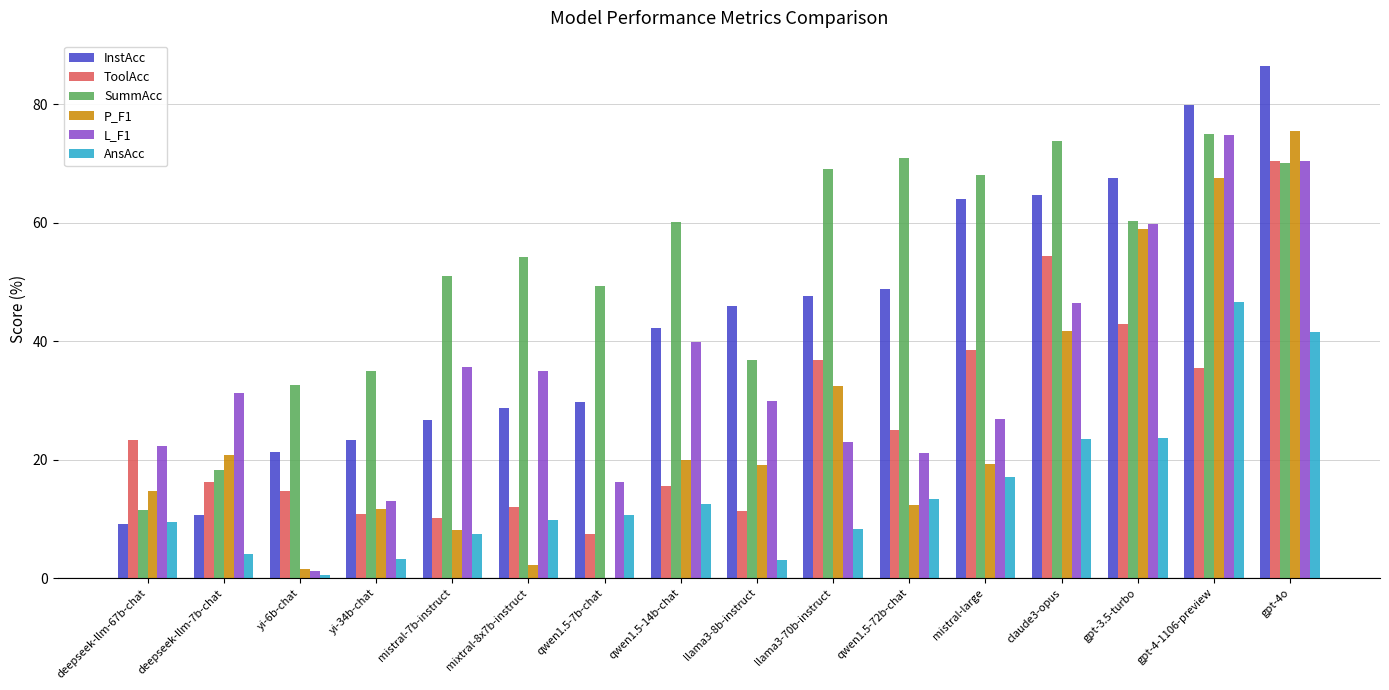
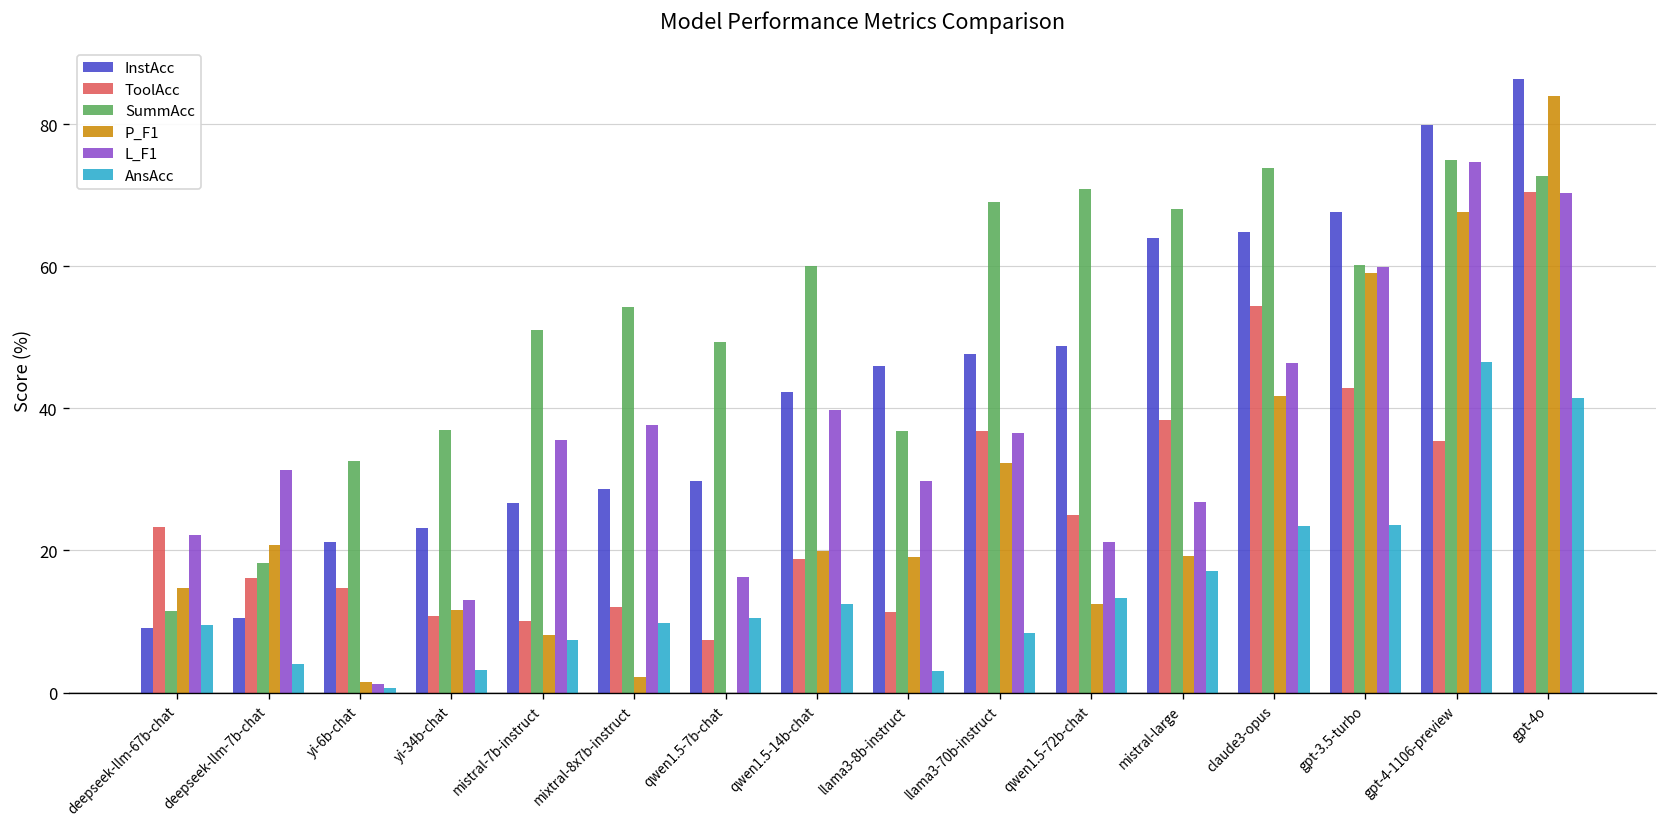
  {
    "InstAcc": {
      "deepseek-llm-67b-chat": 9,
      "deepseek-llm-7b-chat": 11,
      "yi-6b-chat": 21,
      "yi-34b-chat": 23,
      "mistral-7b-instruct": 27,
      "mixtral-8x7b-instruct": 29,
      "qwen1.5-7b-chat": 30,
      "qwen1.5-14b-chat": 42,
      "llama3-8b-instruct": 46,
      "llama3-70b-instruct": 48,
      "qwen1.5-72b-chat": 49,
      "mistral-large": 64,
      "claude3-opus": 65,
      "gpt-3.5-turbo": 68,
      "gpt-4-1106-preview": 80,
      "gpt-4o": 86
    },
    "ToolAcc": {
      "deepseek-llm-67b-chat": 23,
      "deepseek-llm-7b-chat": 16,
      "yi-6b-chat": 15,
      "yi-34b-chat": 11,
      "mistral-7b-instruct": 10,
      "mixtral-8x7b-instruct": 12,
      "qwen1.5-7b-chat": 7,
-     "qwen1.5-14b-chat": 15,
+     "qwen1.5-14b-chat": 19,
      "llama3-8b-instruct": 11,
      "llama3-70b-instruct": 37,
      "qwen1.5-72b-chat": 25,
      "mistral-large": 38,
      "claude3-opus": 54,
      "gpt-3.5-turbo": 43,
      "gpt-4-1106-preview": 35,
      "gpt-4o": 70
    },
    "SummAcc": {
      "deepseek-llm-67b-chat": 12,
      "deepseek-llm-7b-chat": 18,
      "yi-6b-chat": 33,
-     "yi-34b-chat": 35,
+     "yi-34b-chat": 37,
      "mistral-7b-instruct": 51,
      "mixtral-8x7b-instruct": 54,
      "qwen1.5-7b-chat": 49,
      "qwen1.5-14b-chat": 60,
      "llama3-8b-instruct": 37,
      "llama3-70b-instruct": 69,
      "qwen1.5-72b-chat": 71,
      "mistral-large": 68,
      "claude3-opus": 74,
      "gpt-3.5-turbo": 60,
      "gpt-4-1106-preview": 75,
-     "gpt-4o": 70
+     "gpt-4o": 73
    },
    "P_F1": {
      "deepseek-llm-67b-chat": 15,
      "deepseek-llm-7b-chat": 21,
      "yi-6b-chat": 1,
      "yi-34b-chat": 12,
      "mistral-7b-instruct": 8,
      "mixtral-8x7b-instruct": 2,
      "qwen1.5-7b-chat": 0,
      "qwen1.5-14b-chat": 20,
      "llama3-8b-instruct": 19,
      "llama3-70b-instruct": 32,
      "qwen1.5-72b-chat": 12,
      "mistral-large": 19,
      "claude3-opus": 42,
      "gpt-3.5-turbo": 59,
      "gpt-4-1106-preview": 68,
-     "gpt-4o": 76
+     "gpt-4o": 84
    },
    "L_F1": {
      "deepseek-llm-67b-chat": 22,
      "deepseek-llm-7b-chat": 31,
      "yi-6b-chat": 1,
      "yi-34b-chat": 13,
      "mistral-7b-instruct": 36,
-     "mixtral-8x7b-instruct": 35,
+     "mixtral-8x7b-instruct": 38,
      "qwen1.5-7b-chat": 16,
      "qwen1.5-14b-chat": 40,
      "llama3-8b-instruct": 30,
-     "llama3-70b-instruct": 23,
+     "llama3-70b-instruct": 36,
      "qwen1.5-72b-chat": 21,
      "mistral-large": 27,
      "claude3-opus": 46,
      "gpt-3.5-turbo": 60,
      "gpt-4-1106-preview": 75,
      "gpt-4o": 70
    },
    "AnsAcc": {
      "deepseek-llm-67b-chat": 10,
      "deepseek-llm-7b-chat": 4,
      "yi-6b-chat": 1,
      "yi-34b-chat": 3,
      "mistral-7b-instruct": 7,
      "mixtral-8x7b-instruct": 10,
      "qwen1.5-7b-chat": 11,
      "qwen1.5-14b-chat": 12,
      "llama3-8b-instruct": 3,
      "llama3-70b-instruct": 8,
      "qwen1.5-72b-chat": 13,
      "mistral-large": 17,
      "claude3-opus": 23,
      "gpt-3.5-turbo": 24,
      "gpt-4-1106-preview": 47,
      "gpt-4o": 42
    }
  }
